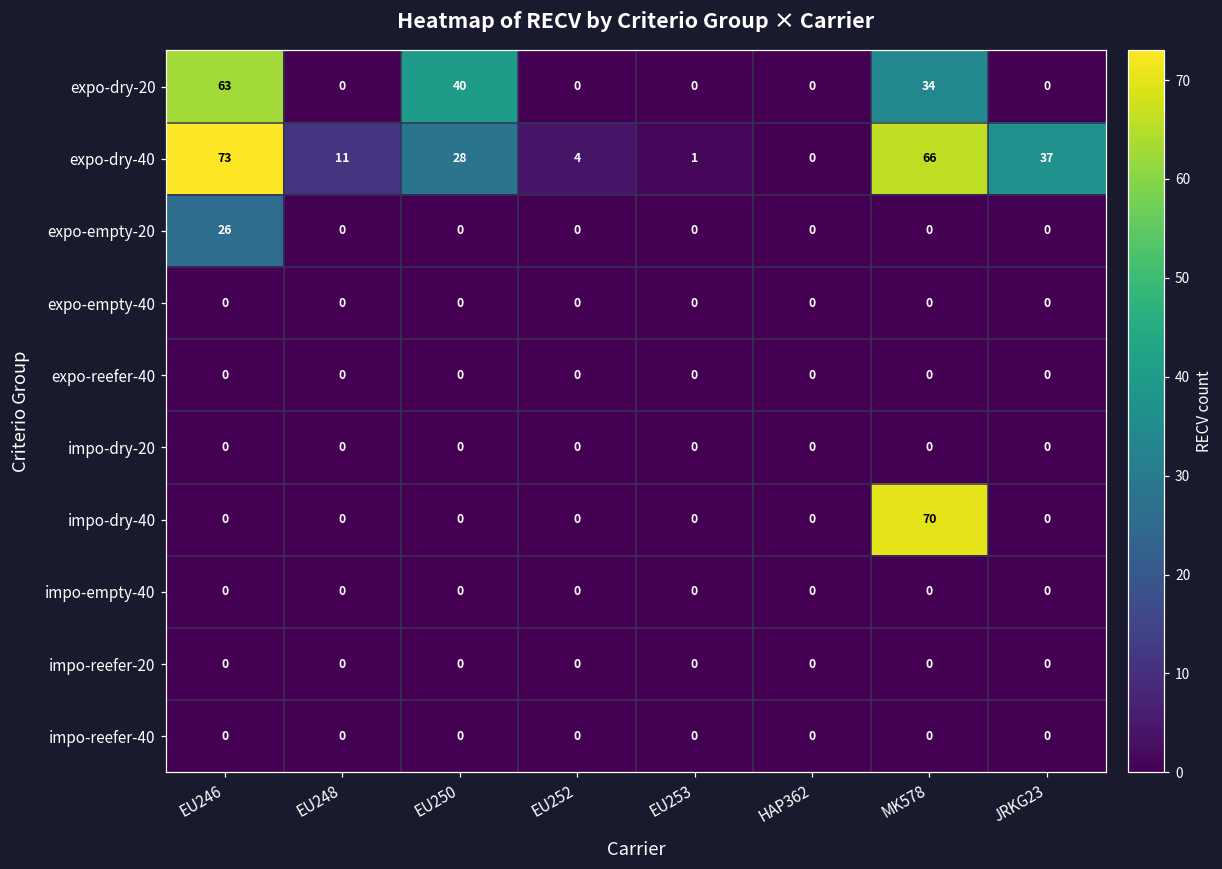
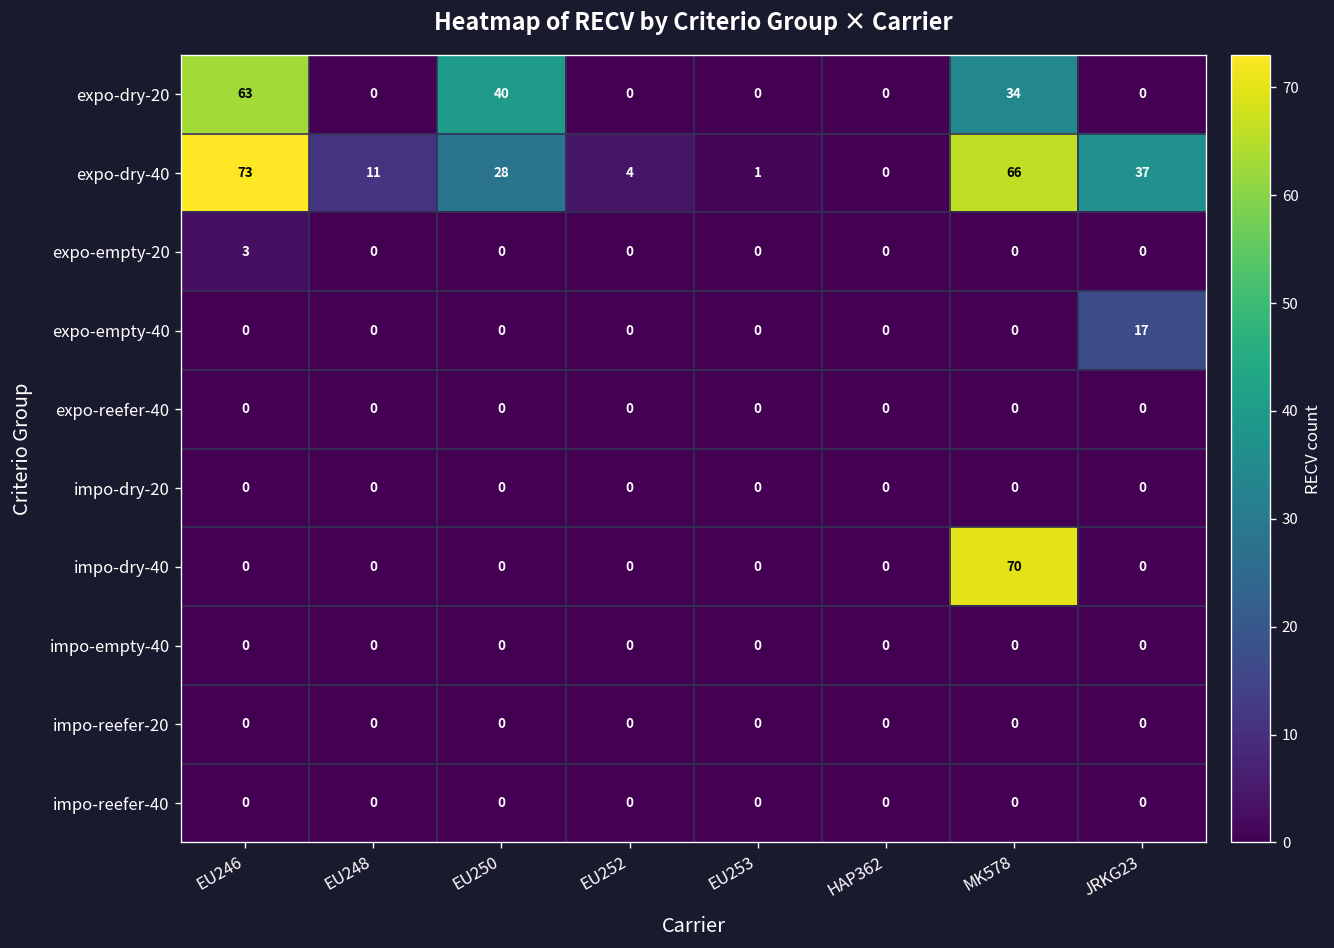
  {
    "expo-dry-20": {
      "EU246": 63,
      "EU248": 0,
      "EU250": 40,
      "EU252": 0,
      "EU253": 0,
      "HAP362": 0,
      "MK578": 34,
      "JRKG23": 0
    },
    "expo-dry-40": {
      "EU246": 73,
      "EU248": 11,
      "EU250": 28,
      "EU252": 4,
      "EU253": 1,
      "HAP362": 0,
      "MK578": 66,
      "JRKG23": 37
    },
    "expo-empty-20": {
-     "EU246": 26,
+     "EU246": 3,
      "EU248": 0,
      "EU250": 0,
      "EU252": 0,
      "EU253": 0,
      "HAP362": 0,
      "MK578": 0,
      "JRKG23": 0
    },
    "expo-empty-40": {
      "EU246": 0,
      "EU248": 0,
      "EU250": 0,
      "EU252": 0,
      "EU253": 0,
      "HAP362": 0,
      "MK578": 0,
-     "JRKG23": 0
+     "JRKG23": 17
    },
    "expo-reefer-40": {
      "EU246": 0,
      "EU248": 0,
      "EU250": 0,
      "EU252": 0,
      "EU253": 0,
      "HAP362": 0,
      "MK578": 0,
      "JRKG23": 0
    },
    "impo-dry-20": {
      "EU246": 0,
      "EU248": 0,
      "EU250": 0,
      "EU252": 0,
      "EU253": 0,
      "HAP362": 0,
      "MK578": 0,
      "JRKG23": 0
    },
    "impo-dry-40": {
      "EU246": 0,
      "EU248": 0,
      "EU250": 0,
      "EU252": 0,
      "EU253": 0,
      "HAP362": 0,
      "MK578": 70,
      "JRKG23": 0
    },
    "impo-empty-40": {
      "EU246": 0,
      "EU248": 0,
      "EU250": 0,
      "EU252": 0,
      "EU253": 0,
      "HAP362": 0,
      "MK578": 0,
      "JRKG23": 0
    },
    "impo-reefer-20": {
      "EU246": 0,
      "EU248": 0,
      "EU250": 0,
      "EU252": 0,
      "EU253": 0,
      "HAP362": 0,
      "MK578": 0,
      "JRKG23": 0
    },
    "impo-reefer-40": {
      "EU246": 0,
      "EU248": 0,
      "EU250": 0,
      "EU252": 0,
      "EU253": 0,
      "HAP362": 0,
      "MK578": 0,
      "JRKG23": 0
    }
  }
